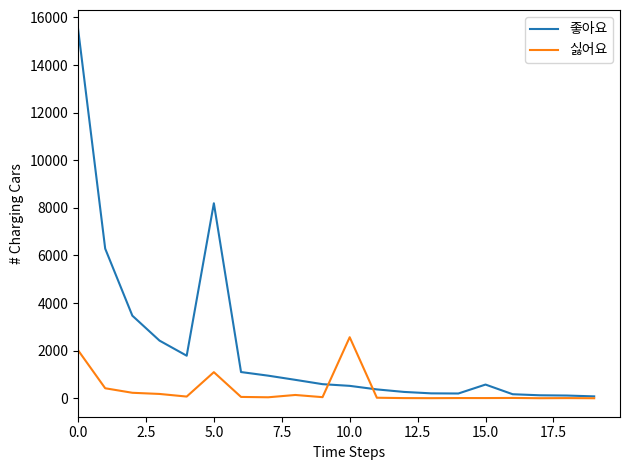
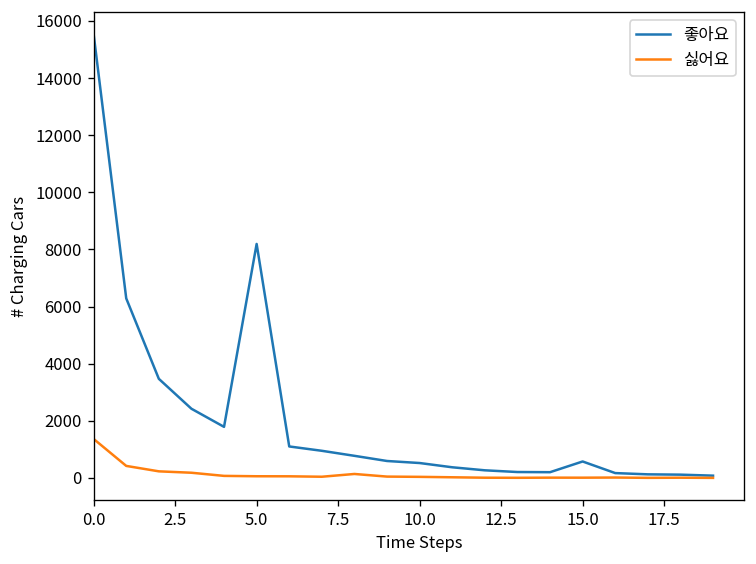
  {
    "좋아요": {
      "0.0": 15500,
      "5.0": 8200,
      "10.0": 500,
      "15.0": 600
    },
    "싫어요": {
-     "0.0": 2000,
-     "5.0": 1100,
-     "10.0": 2600,
+     "0.0": 1400,
+     "5.0": 100,
+     "10.0": 0,
      "15.0": 0
    }
  }
